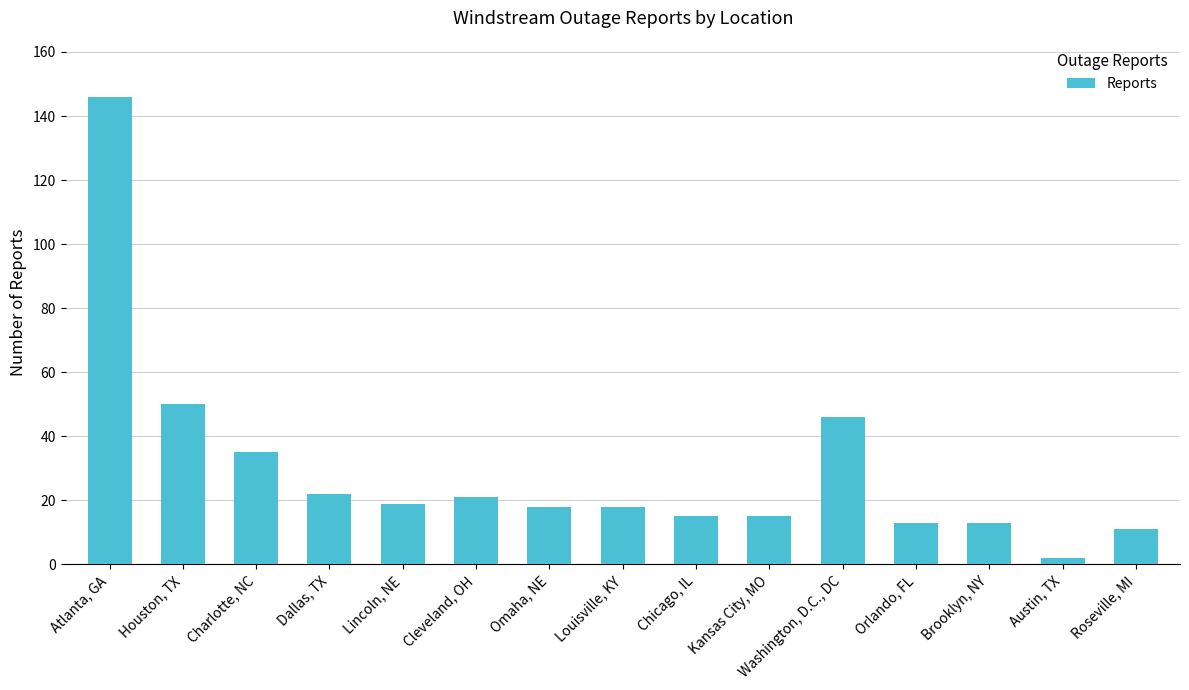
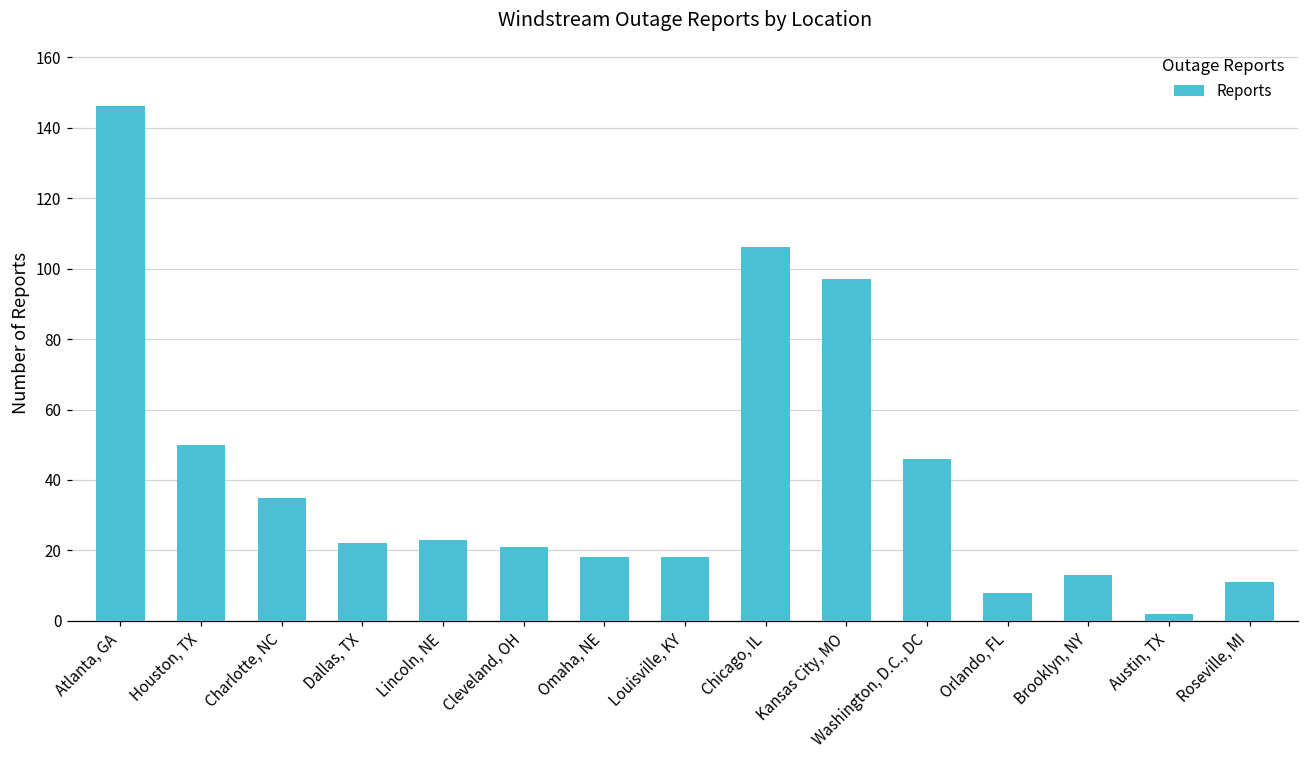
  {
    "Atlanta, GA": 146,
    "Houston, TX": 50,
    "Charlotte, NC": 35,
    "Dallas, TX": 22,
-   "Lincoln, NE": 19,
+   "Lincoln, NE": 23,
    "Cleveland, OH": 21,
    "Omaha, NE": 18,
    "Louisville, KY": 18,
-   "Chicago, IL": 15,
-   "Kansas City, MO": 15,
+   "Chicago, IL": 106,
+   "Kansas City, MO": 97,
    "Washington, D.C., DC": 46,
-   "Orlando, FL": 13,
+   "Orlando, FL": 8,
    "Brooklyn, NY": 13,
    "Austin, TX": 2,
    "Roseville, MI": 11
  }
